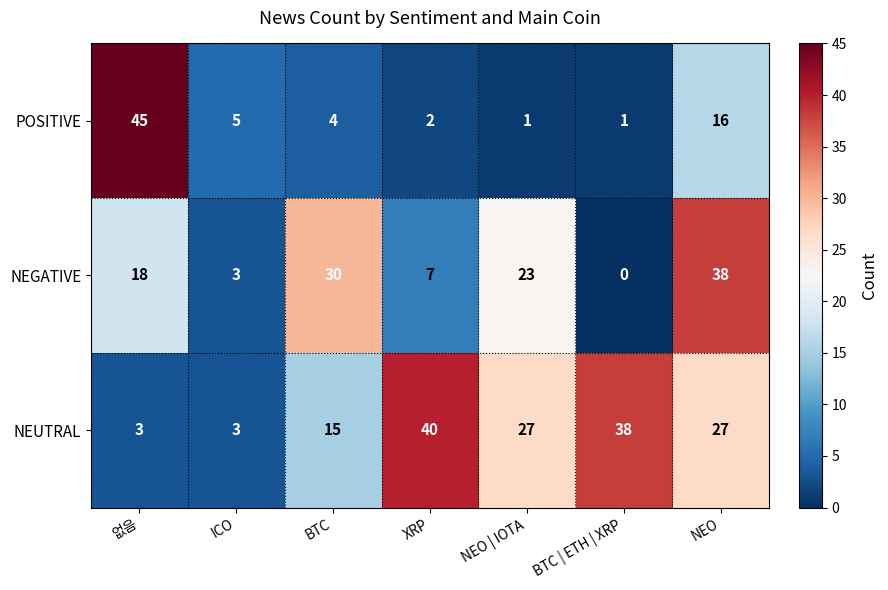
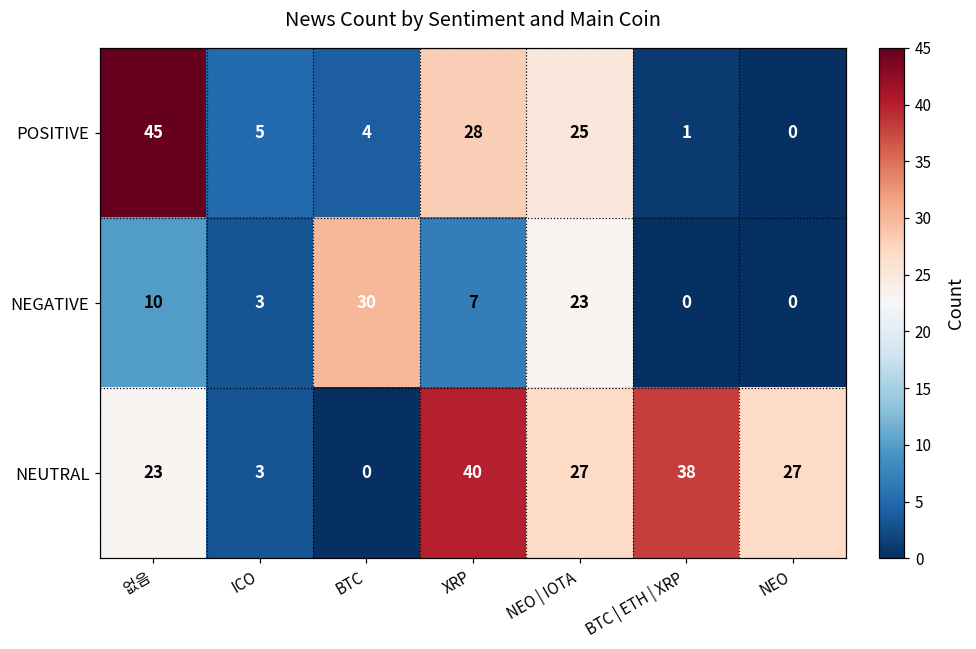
  {
    "POSITIVE": {
      "없음": 45,
      "ICO": 5,
      "BTC": 4,
-     "XRP": 2,
-     "NEO | IOTA": 1,
+     "XRP": 28,
+     "NEO | IOTA": 25,
      "BTC | ETH | XRP": 1,
-     "NEO": 16
+     "NEO": 0
    },
    "NEGATIVE": {
-     "없음": 18,
+     "없음": 10,
      "ICO": 3,
      "BTC": 30,
      "XRP": 7,
      "NEO | IOTA": 23,
      "BTC | ETH | XRP": 0,
-     "NEO": 38
+     "NEO": 0
    },
    "NEUTRAL": {
-     "없음": 3,
+     "없음": 23,
      "ICO": 3,
-     "BTC": 15,
+     "BTC": 0,
      "XRP": 40,
      "NEO | IOTA": 27,
      "BTC | ETH | XRP": 38,
      "NEO": 27
    }
  }
